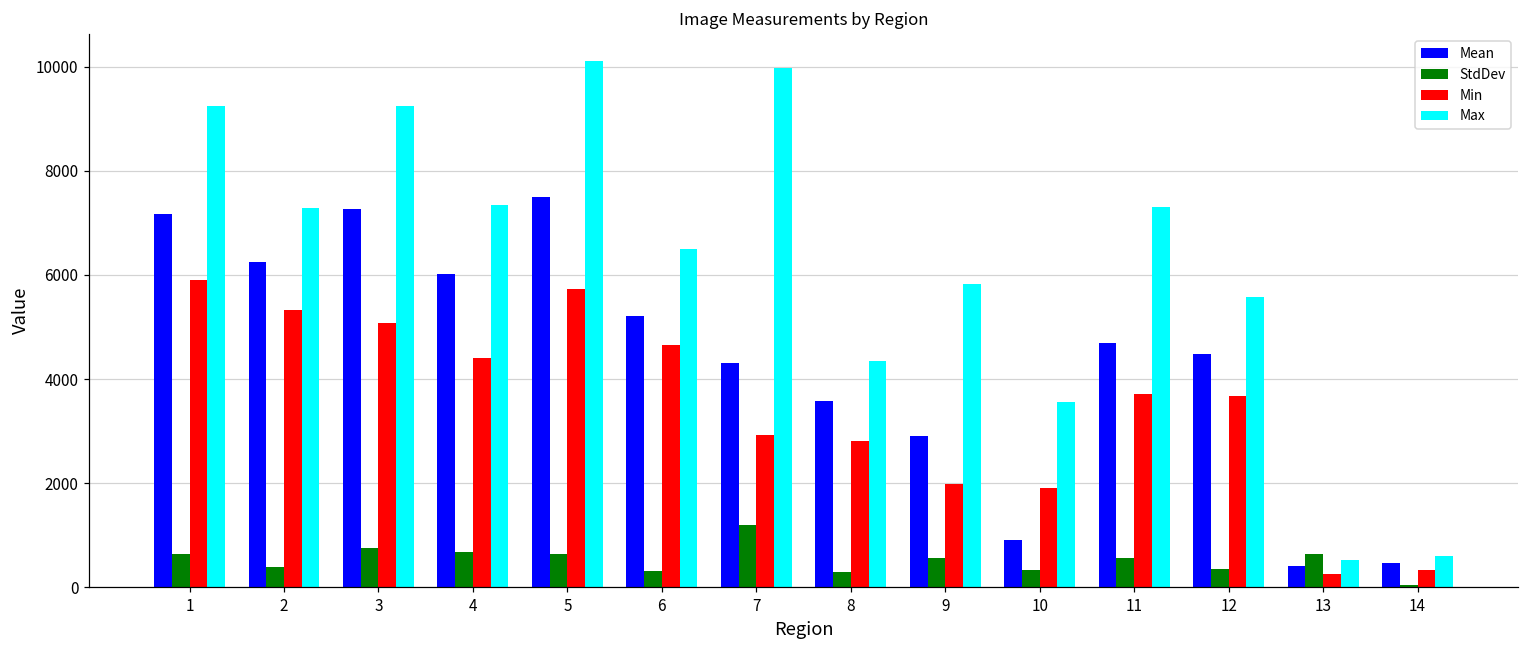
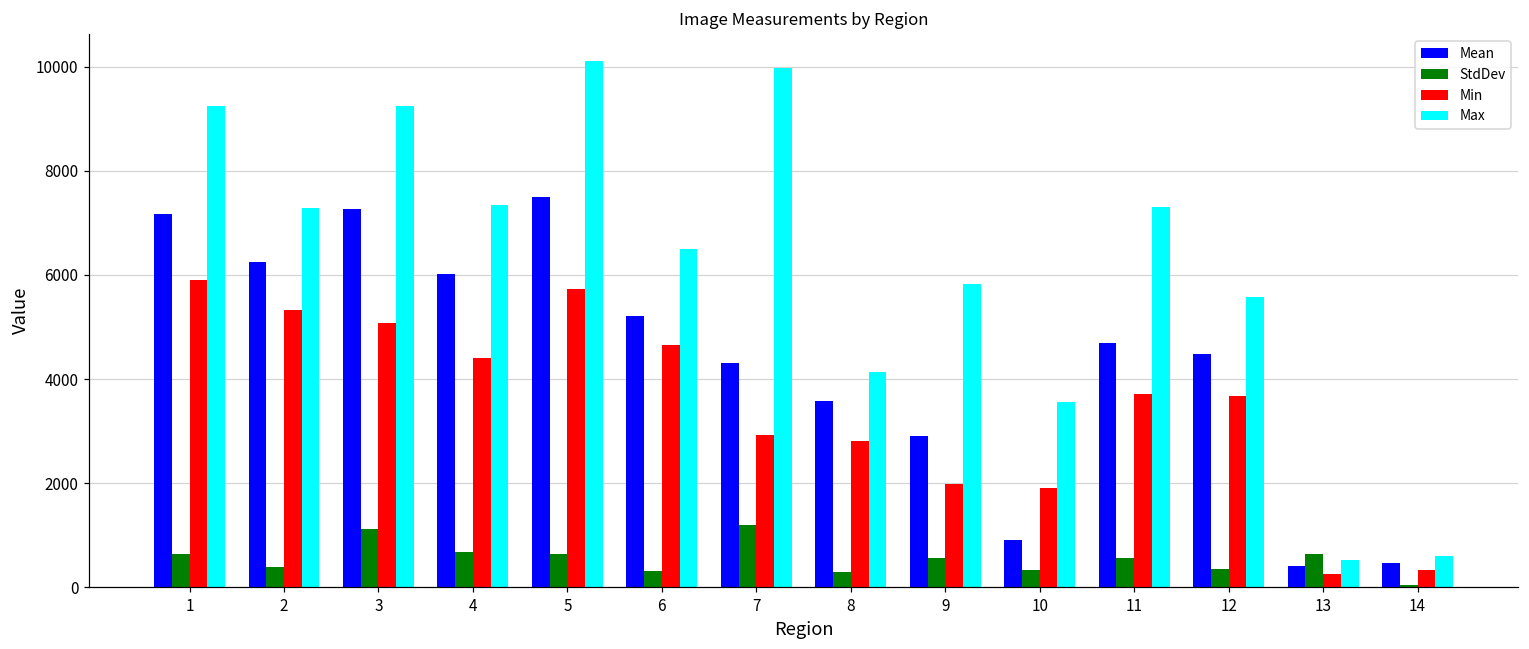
  {
    "Mean": {
      "1": 7200,
      "2": 6300,
      "3": 7300,
      "4": 6000,
      "5": 7500,
      "6": 5200,
      "7": 4300,
      "8": 3600,
      "9": 2900,
      "10": 900,
      "11": 4700,
      "12": 4500,
      "13": 400,
      "14": 500
    },
    "StdDev": {
      "1": 600,
      "2": 400,
-     "3": 700,
+     "3": 1100,
      "4": 700,
      "5": 600,
      "6": 300,
      "7": 1200,
      "8": 300,
      "9": 600,
      "10": 300,
      "11": 600,
      "12": 400,
      "13": 600
    },
    "Min": {
      "1": 5900,
      "2": 5300,
      "3": 5100,
      "4": 4400,
      "5": 5700,
      "6": 4700,
      "7": 2900,
      "8": 2800,
      "9": 2000,
      "10": 1900,
      "11": 3700,
      "12": 3700,
      "13": 300,
      "14": 300
    },
    "Max": {
      "1": 9200,
      "2": 7300,
      "3": 9200,
      "4": 7300,
      "5": 10100,
      "6": 6500,
      "7": 10000,
-     "8": 4400,
+     "8": 4100,
      "9": 5800,
      "10": 3600,
      "11": 7300,
      "12": 5600,
      "13": 500,
      "14": 600
    }
  }
